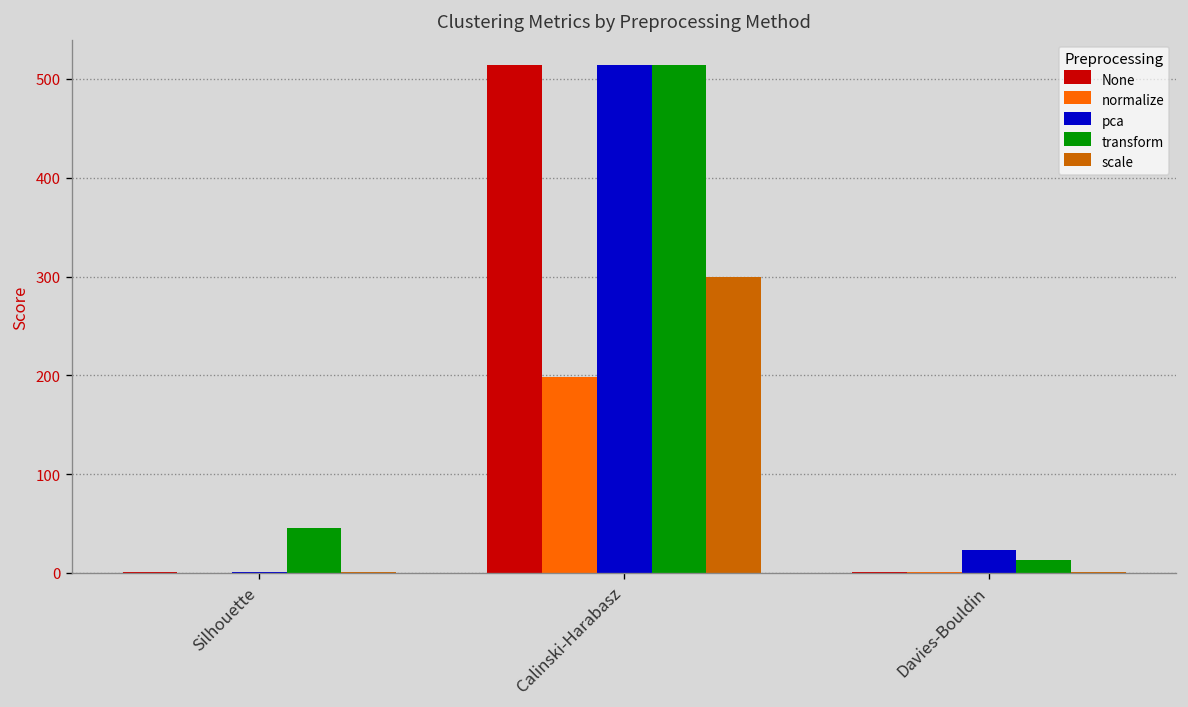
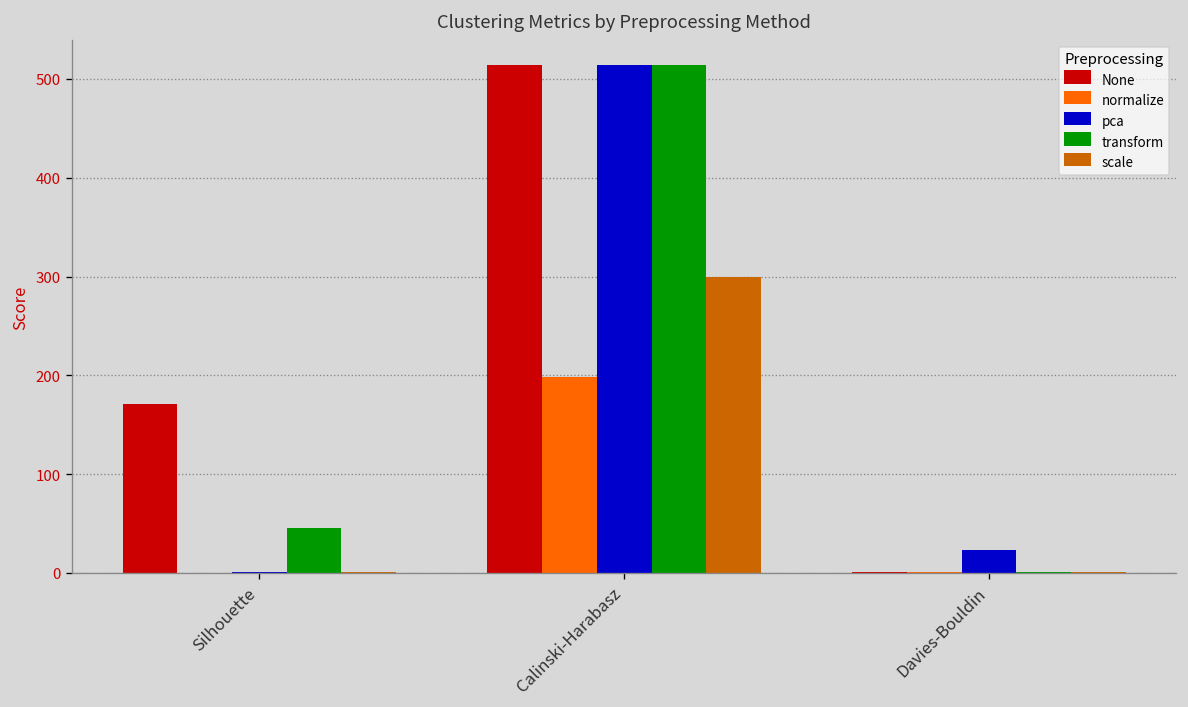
  {
    "None": {
-     "Silhouette": 0,
+     "Silhouette": 170,
      "Calinski-Harabasz": 510
    },
    "pca": {
      "Calinski-Harabasz": 510,
      "Davies-Bouldin": 20
    },
    "transform": {
      "Silhouette": 50,
      "Calinski-Harabasz": 510,
-     "Davies-Bouldin": 10
+     "Davies-Bouldin": 0
    }
  }
